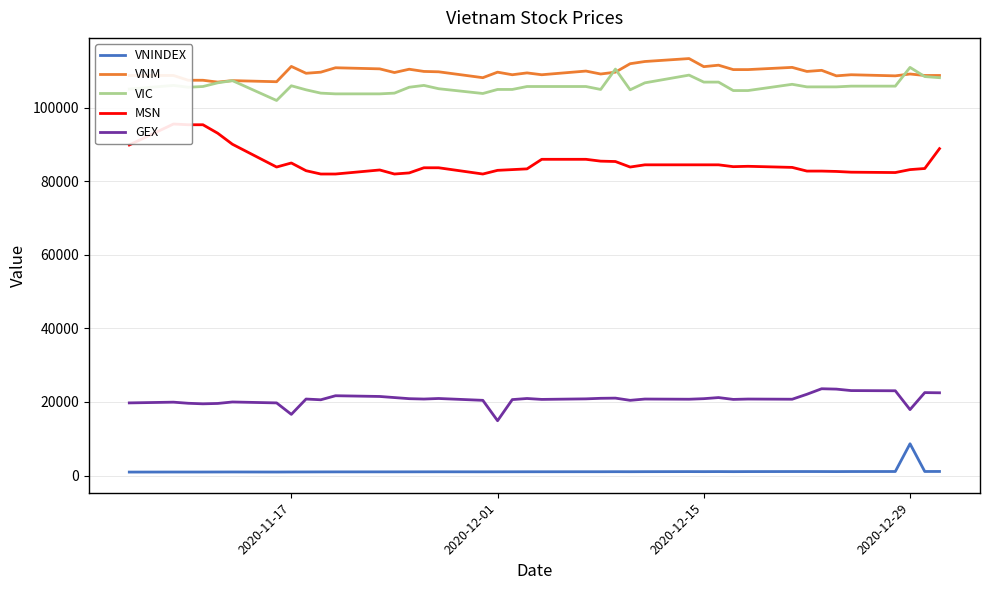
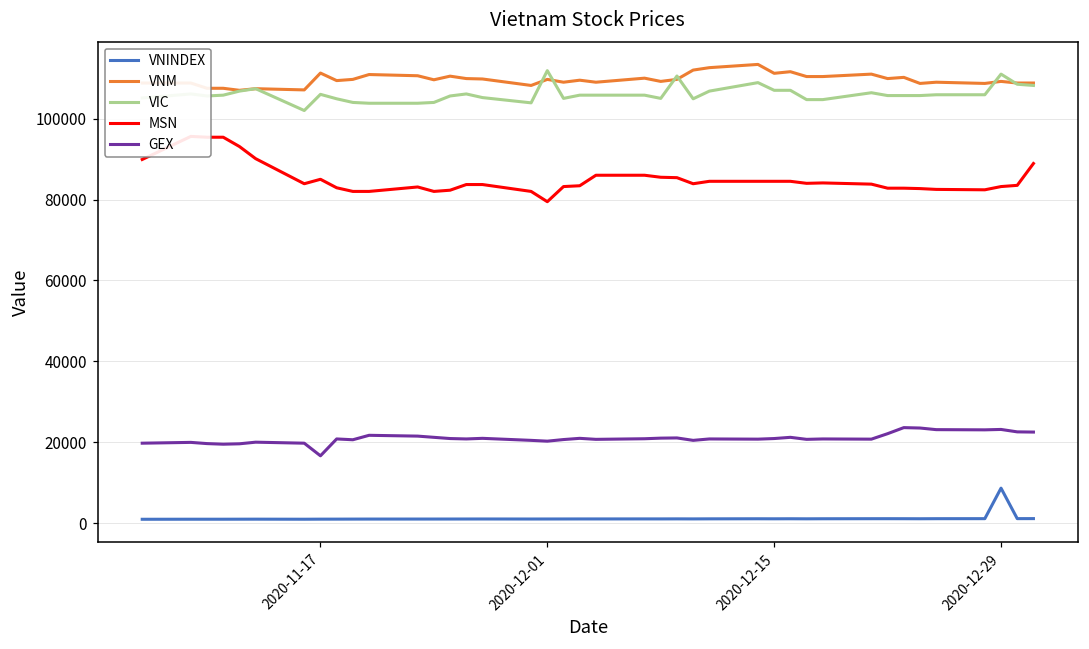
  {
    "VNINDEX": {
      "2020-11-17": 1000,
      "2020-12-01": 1000,
      "2020-12-15": 1000,
      "2020-12-29": 9000
    },
    "VNM": {
      "2020-11-17": 111000,
      "2020-12-01": 110000,
      "2020-12-15": 111000,
      "2020-12-29": 109000
    },
    "VIC": {
      "2020-11-17": 106000,
-     "2020-12-01": 105000,
+     "2020-12-01": 112000,
      "2020-12-15": 107000,
      "2020-12-29": 111000
    },
    "MSN": {
      "2020-11-17": 85000,
-     "2020-12-01": 83000,
+     "2020-12-01": 79000,
      "2020-12-15": 85000,
      "2020-12-29": 83000
    },
    "GEX": {
      "2020-11-17": 17000,
-     "2020-12-01": 15000,
+     "2020-12-01": 20000,
      "2020-12-15": 21000,
-     "2020-12-29": 18000
+     "2020-12-29": 23000
    }
  }
